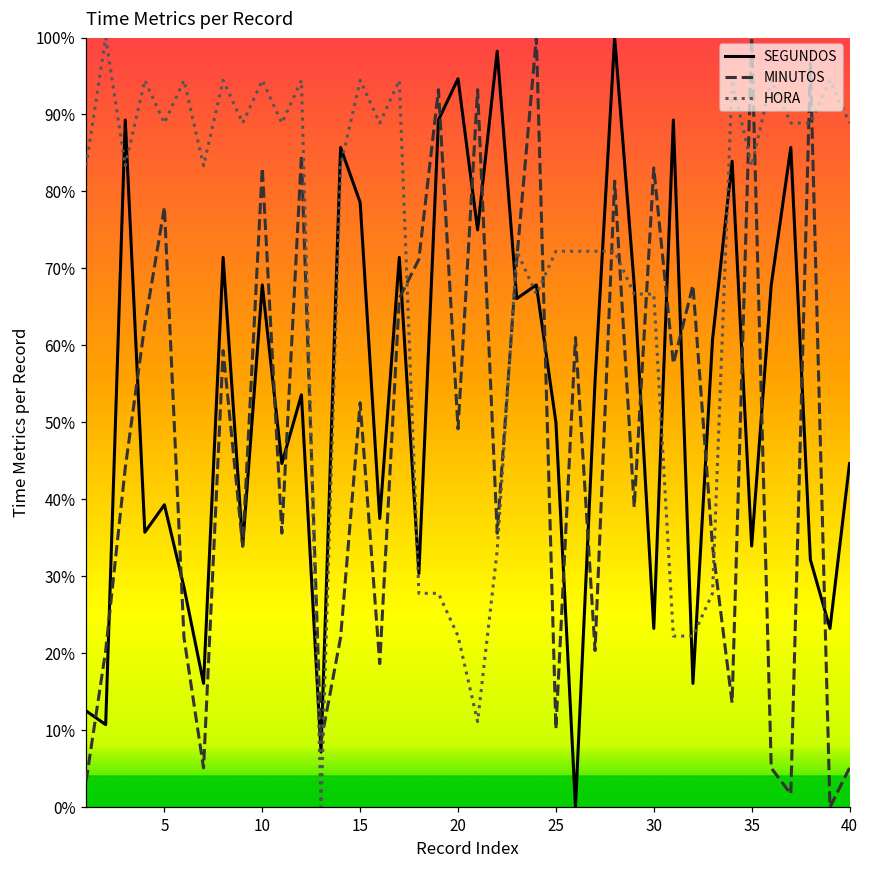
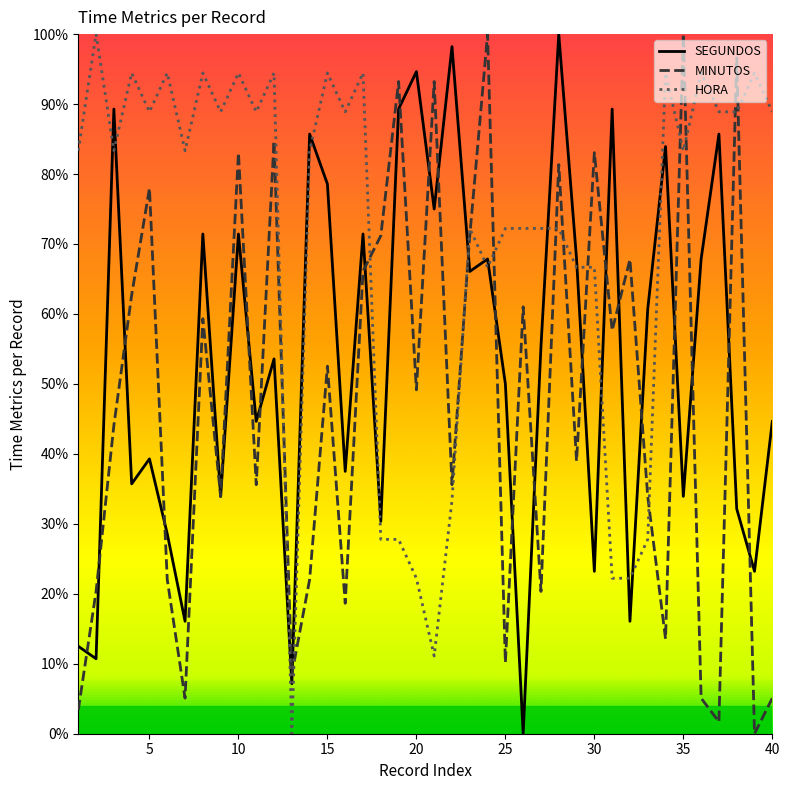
  {
    "SEGUNDOS": {
      "5": "39%",
-     "10": "68%",
+     "10": "71%",
      "15": "79%",
      "20": "95%",
      "25": "50%",
      "30": "23%",
      "35": "34%",
      "40": "45%"
    }
  }
